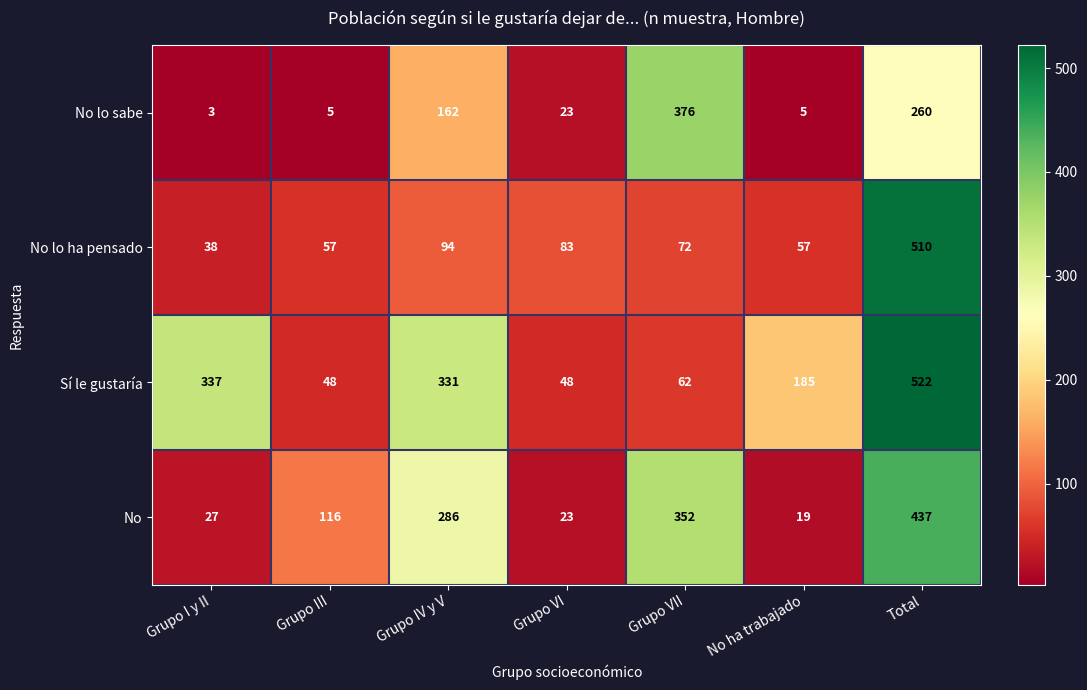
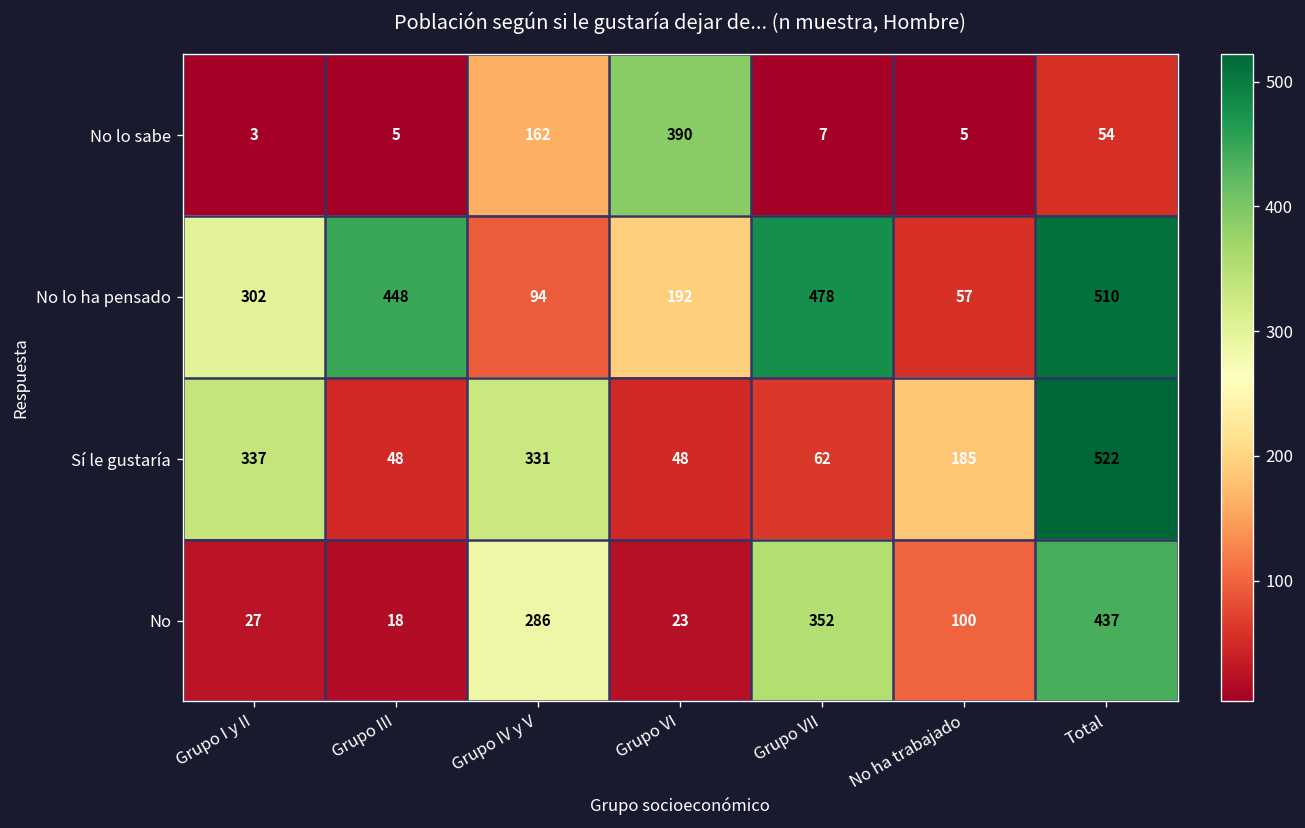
  {
    "No lo sabe": {
      "Grupo I y II": 3,
      "Grupo III": 5,
      "Grupo IV y V": 162,
-     "Grupo VI": 23,
-     "Grupo VII": 376,
+     "Grupo VI": 390,
+     "Grupo VII": 7,
      "No ha trabajado": 5,
-     "Total": 260
+     "Total": 54
    },
    "No lo ha pensado": {
-     "Grupo I y II": 38,
-     "Grupo III": 57,
+     "Grupo I y II": 302,
+     "Grupo III": 448,
      "Grupo IV y V": 94,
-     "Grupo VI": 83,
-     "Grupo VII": 72,
+     "Grupo VI": 192,
+     "Grupo VII": 478,
      "No ha trabajado": 57,
      "Total": 510
    },
    "Sí le gustaría": {
      "Grupo I y II": 337,
      "Grupo III": 48,
      "Grupo IV y V": 331,
      "Grupo VI": 48,
      "Grupo VII": 62,
      "No ha trabajado": 185,
      "Total": 522
    },
    "No": {
      "Grupo I y II": 27,
-     "Grupo III": 116,
+     "Grupo III": 18,
      "Grupo IV y V": 286,
      "Grupo VI": 23,
      "Grupo VII": 352,
-     "No ha trabajado": 19,
+     "No ha trabajado": 100,
      "Total": 437
    }
  }
